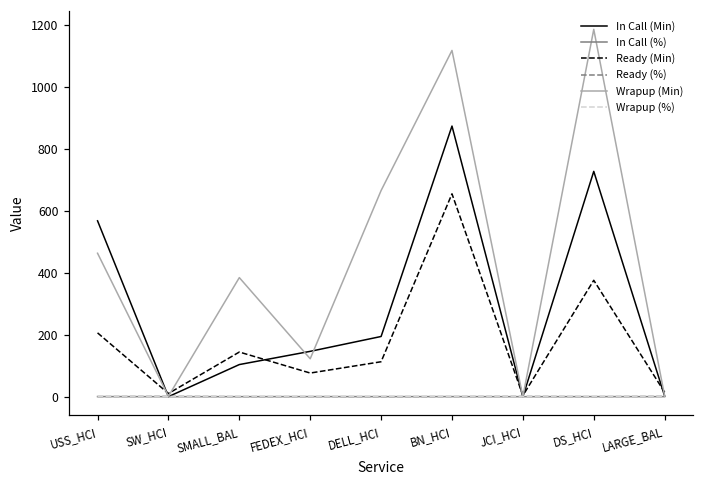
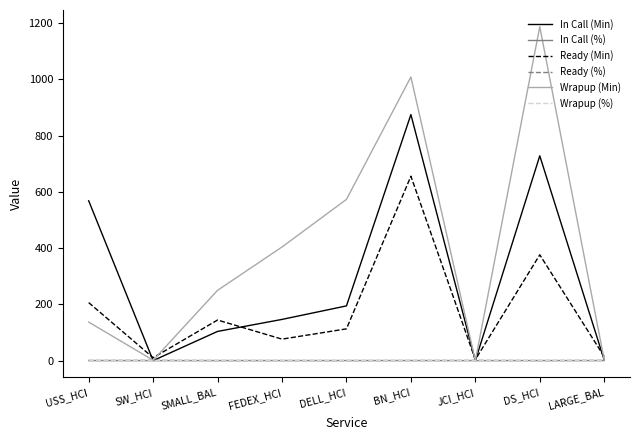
  {
    "Wrapup (Min)": {
-     "USS_HCI": 460,
-     "SMALL_BAL": 380,
-     "FEDEX_HCI": 120,
-     "DELL_HCI": 670,
-     "BN_HCI": 1120,
+     "USS_HCI": 140,
+     "SMALL_BAL": 250,
+     "FEDEX_HCI": 400,
+     "DELL_HCI": 570,
+     "BN_HCI": 1010,
      "DS_HCI": 1190
    }
  }
